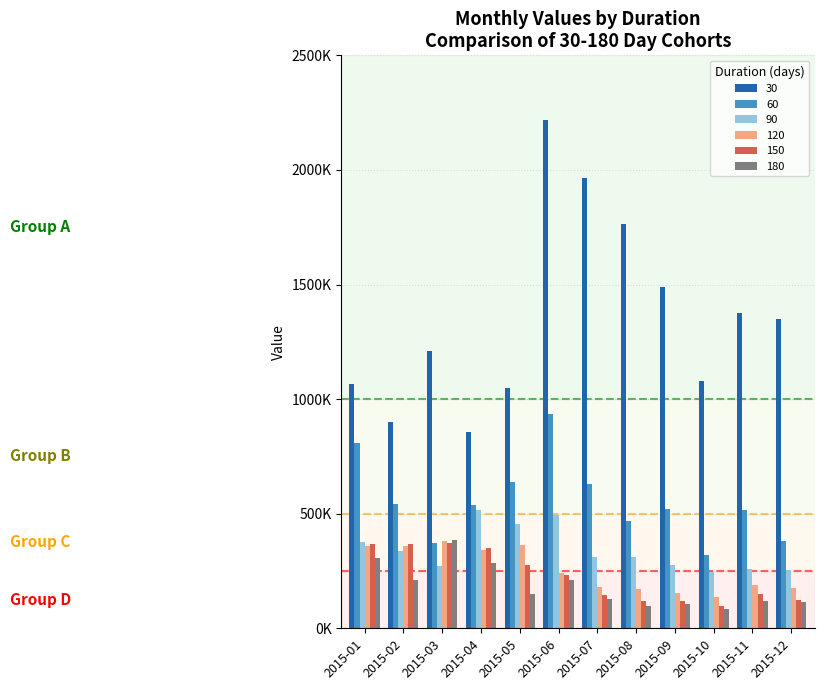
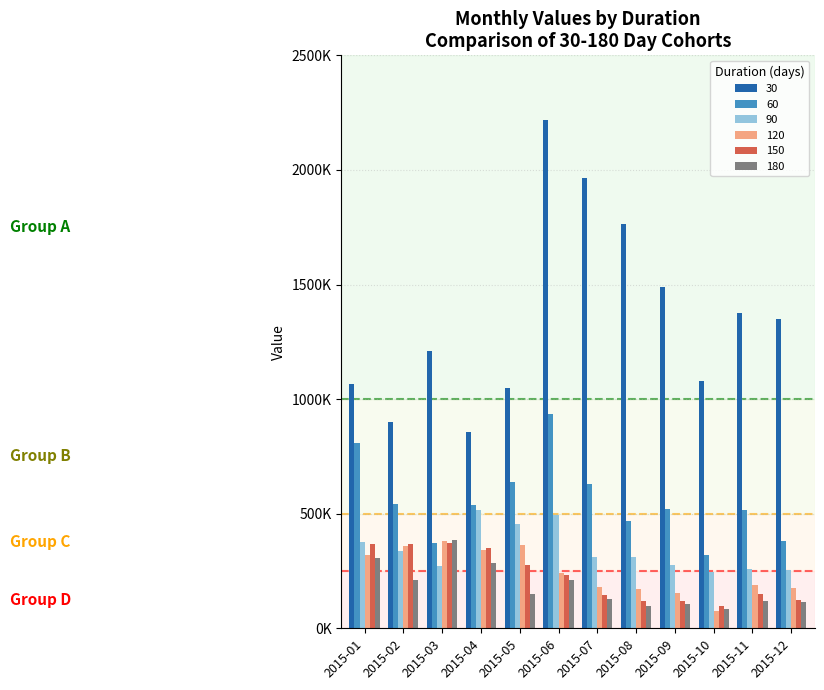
  {
    "30": {
      "2015-01": 1070000,
      "2015-02": 900000,
      "2015-03": 1210000,
      "2015-04": 860000,
      "2015-05": 1050000,
      "2015-06": 2220000,
      "2015-07": 1960000,
      "2015-08": 1760000,
      "2015-09": 1490000,
      "2015-10": 1080000,
      "2015-11": 1370000,
      "2015-12": 1350000
    },
    "60": {
      "2015-01": 810000,
      "2015-02": 540000,
      "2015-03": 370000,
      "2015-04": 540000,
      "2015-05": 640000,
      "2015-06": 940000,
      "2015-07": 630000,
      "2015-08": 470000,
      "2015-09": 520000,
      "2015-10": 320000,
      "2015-11": 520000,
      "2015-12": 380000
    },
    "90": {
      "2015-01": 380000,
      "2015-02": 340000,
      "2015-03": 270000,
      "2015-04": 520000,
      "2015-05": 460000,
      "2015-06": 490000,
      "2015-07": 310000,
      "2015-08": 310000,
      "2015-09": 280000,
      "2015-10": 250000,
      "2015-11": 260000,
      "2015-12": 250000
    },
    "120": {
-     "2015-01": 360000,
+     "2015-01": 320000,
      "2015-02": 360000,
      "2015-03": 380000,
      "2015-04": 340000,
      "2015-05": 360000,
      "2015-06": 240000,
      "2015-07": 180000,
      "2015-08": 170000,
      "2015-09": 150000,
-     "2015-10": 140000,
+     "2015-10": 70000,
      "2015-11": 190000,
      "2015-12": 180000
    },
    "150": {
      "2015-01": 370000,
      "2015-02": 370000,
      "2015-03": 370000,
      "2015-04": 350000,
      "2015-05": 280000,
      "2015-06": 230000,
      "2015-07": 140000,
      "2015-08": 120000,
      "2015-09": 120000,
      "2015-10": 100000,
      "2015-11": 150000,
      "2015-12": 130000
    },
    "180": {
      "2015-01": 310000,
      "2015-02": 210000,
      "2015-03": 380000,
      "2015-04": 280000,
      "2015-05": 150000,
      "2015-06": 210000,
      "2015-07": 130000,
      "2015-08": 100000,
      "2015-09": 100000,
      "2015-10": 90000,
      "2015-11": 120000,
      "2015-12": 110000
    }
  }
